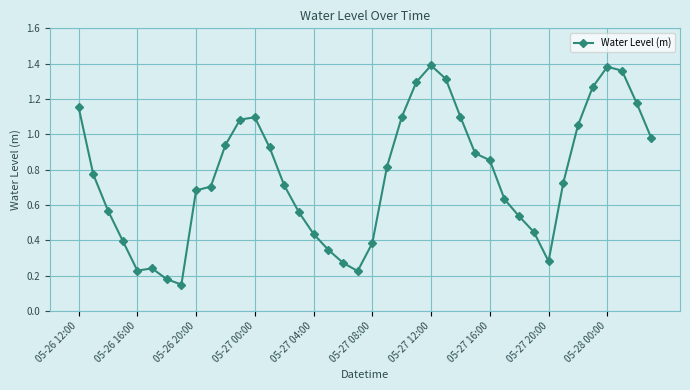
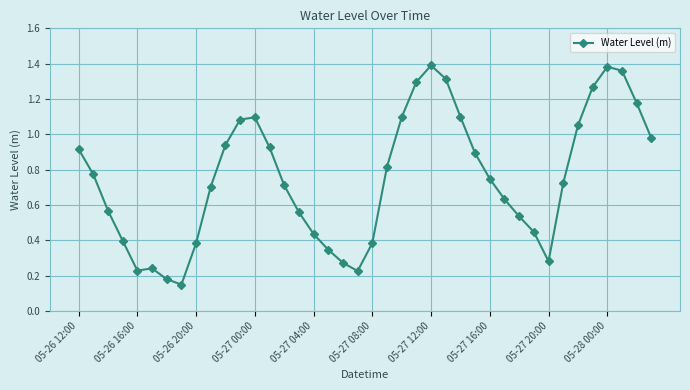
  {
-   "05-26 12:00": 1.15,
+   "05-26 12:00": 0.92,
    "05-26 16:00": 0.23,
-   "05-26 20:00": 0.68,
+   "05-26 20:00": 0.38,
    "05-27 00:00": 1.10,
    "05-27 04:00": 0.44,
    "05-27 08:00": 0.38,
    "05-27 12:00": 1.39,
-   "05-27 16:00": 0.85,
+   "05-27 16:00": 0.75,
    "05-27 20:00": 0.28,
    "05-28 00:00": 1.38
  }
